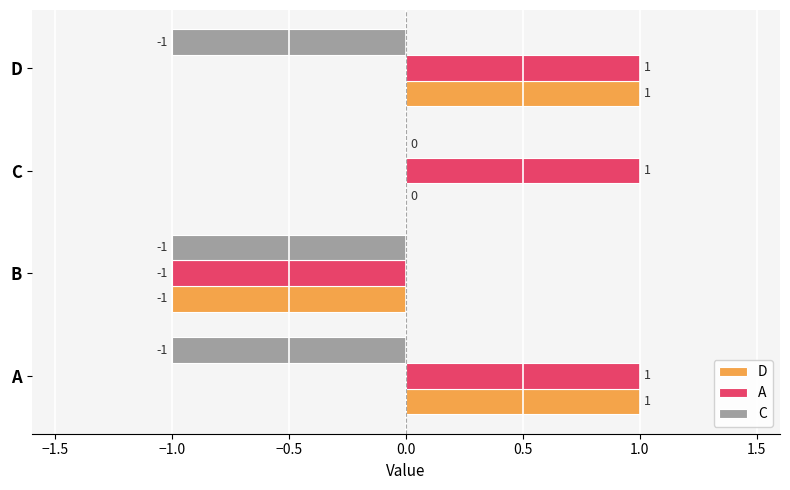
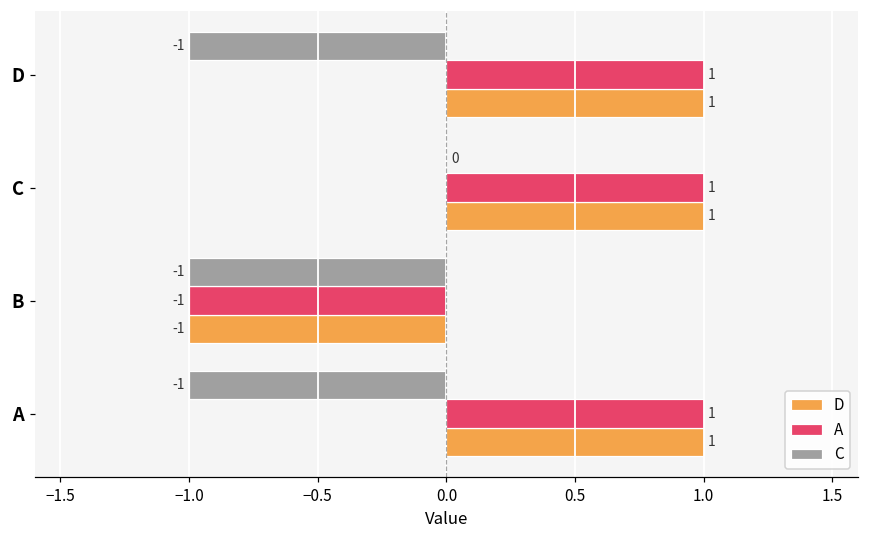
  {
    "D": {
      "D": 1,
-     "C": 0,
+     "C": 1,
      "B": -1,
      "A": 1
    },
    "A": {
      "D": 1,
      "C": 1,
      "B": -1,
      "A": 1
    },
    "C": {
      "D": -1,
      "C": 0,
      "B": -1,
      "A": -1
    }
  }
